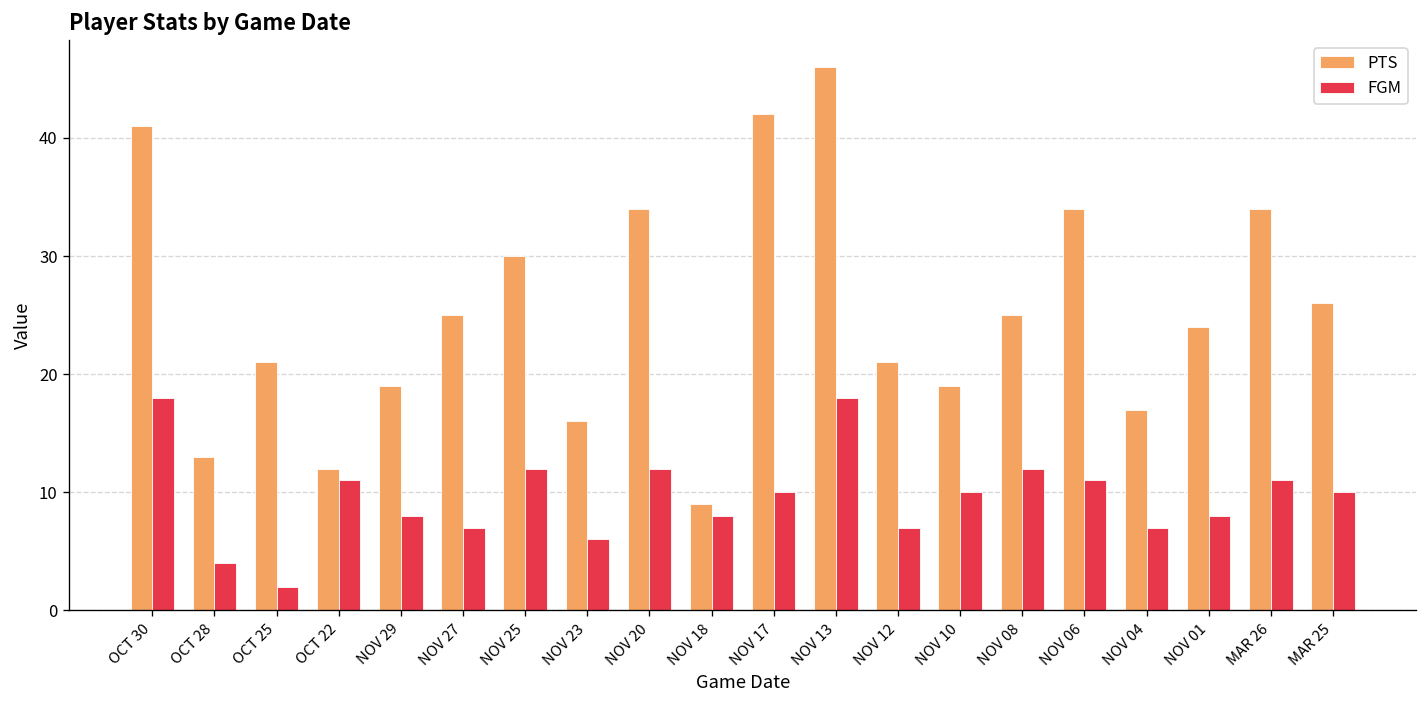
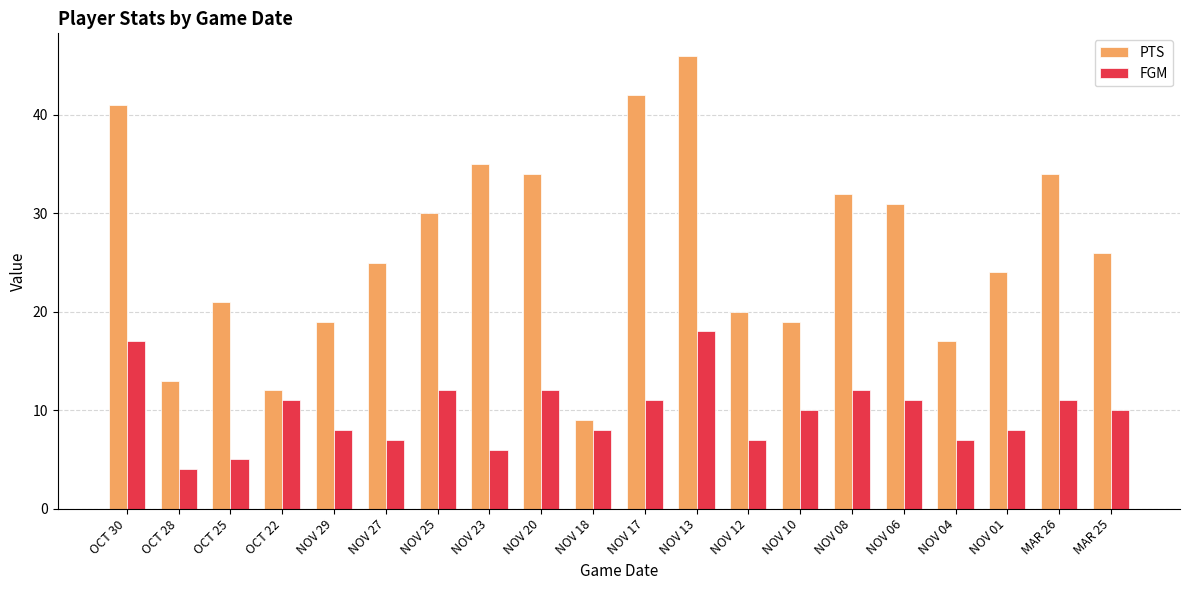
  {
    "PTS": {
      "OCT 30": 41,
      "OCT 28": 13,
      "OCT 25": 21,
      "OCT 22": 12,
      "NOV 29": 19,
      "NOV 27": 25,
      "NOV 25": 30,
-     "NOV 23": 16,
+     "NOV 23": 35,
      "NOV 20": 34,
      "NOV 18": 9,
      "NOV 17": 42,
      "NOV 13": 46,
-     "NOV 12": 21,
+     "NOV 12": 20,
      "NOV 10": 19,
-     "NOV 08": 25,
-     "NOV 06": 34,
+     "NOV 08": 32,
+     "NOV 06": 31,
      "NOV 04": 17,
      "NOV 01": 24,
      "MAR 26": 34,
      "MAR 25": 26
    },
    "FGM": {
-     "OCT 30": 18,
+     "OCT 30": 17,
      "OCT 28": 4,
-     "OCT 25": 2,
+     "OCT 25": 5,
      "OCT 22": 11,
      "NOV 29": 8,
      "NOV 27": 7,
      "NOV 25": 12,
      "NOV 23": 6,
      "NOV 20": 12,
      "NOV 18": 8,
-     "NOV 17": 10,
+     "NOV 17": 11,
      "NOV 13": 18,
      "NOV 12": 7,
      "NOV 10": 10,
      "NOV 08": 12,
      "NOV 06": 11,
      "NOV 04": 7,
      "NOV 01": 8,
      "MAR 26": 11,
      "MAR 25": 10
    }
  }
